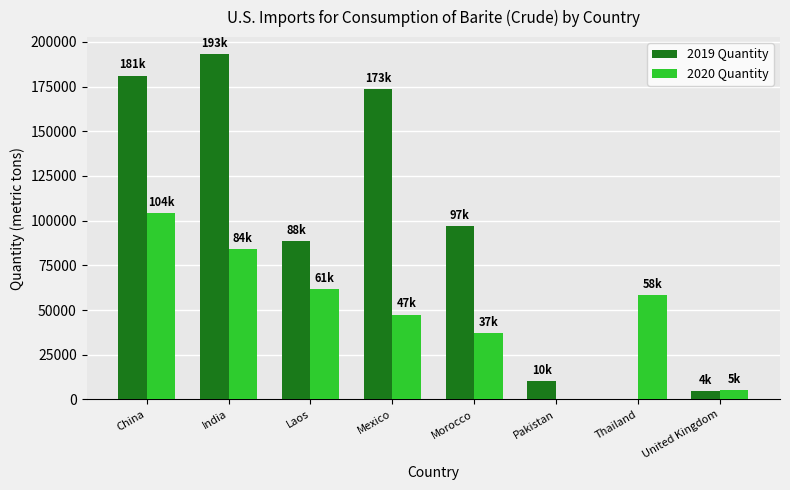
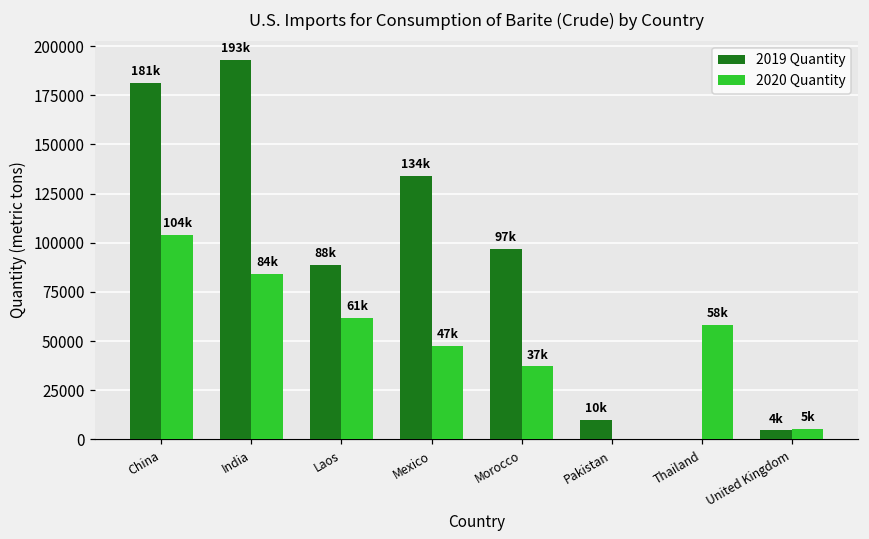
  {
    "2019 Quantity": {
      "China": "181k",
      "India": "193k",
-     "Mexico": "173k",
+     "Mexico": "134k",
      "Morocco": "97k",
      "Pakistan": "10k"
    },
    "2020 Quantity": {
      "China": "104k",
      "India": "84k",
      "Mexico": "47k",
      "Morocco": "37k",
      "Thailand": "58k",
      "United Kingdom": "5k"
    }
  }
